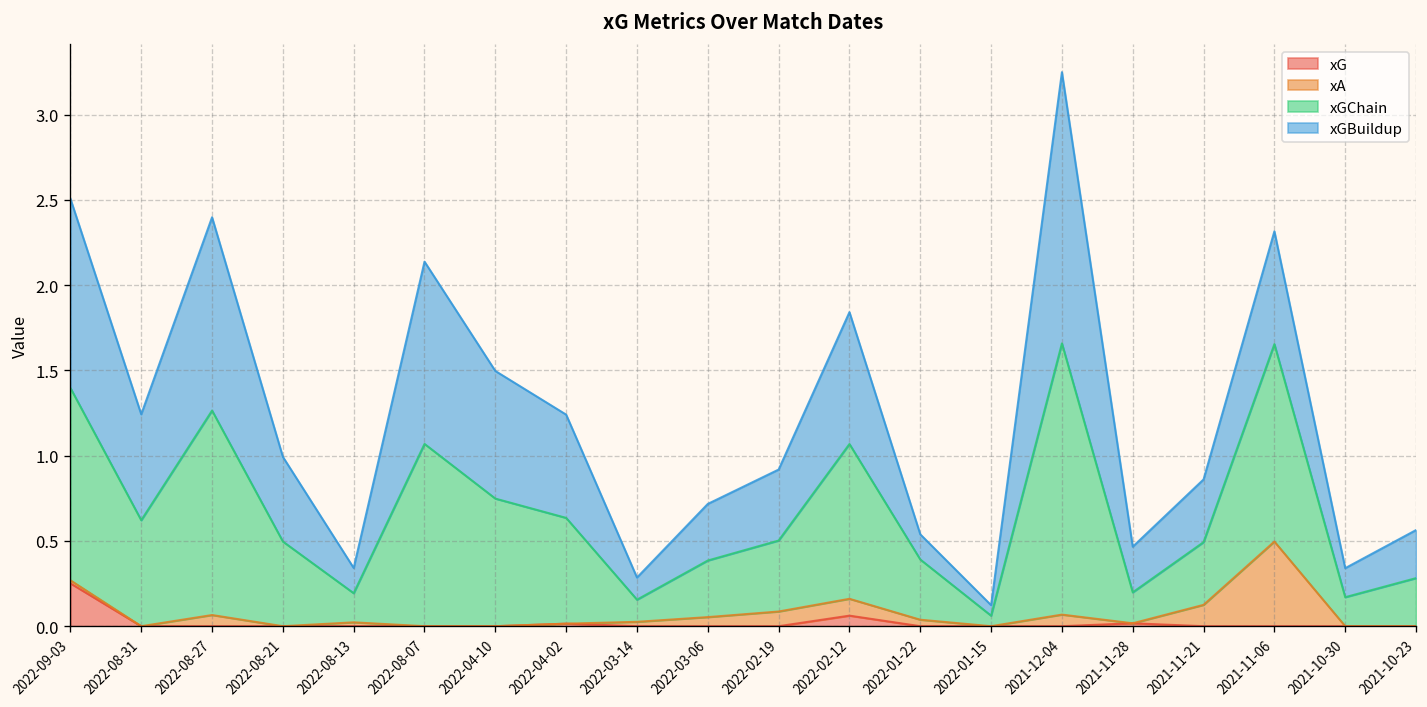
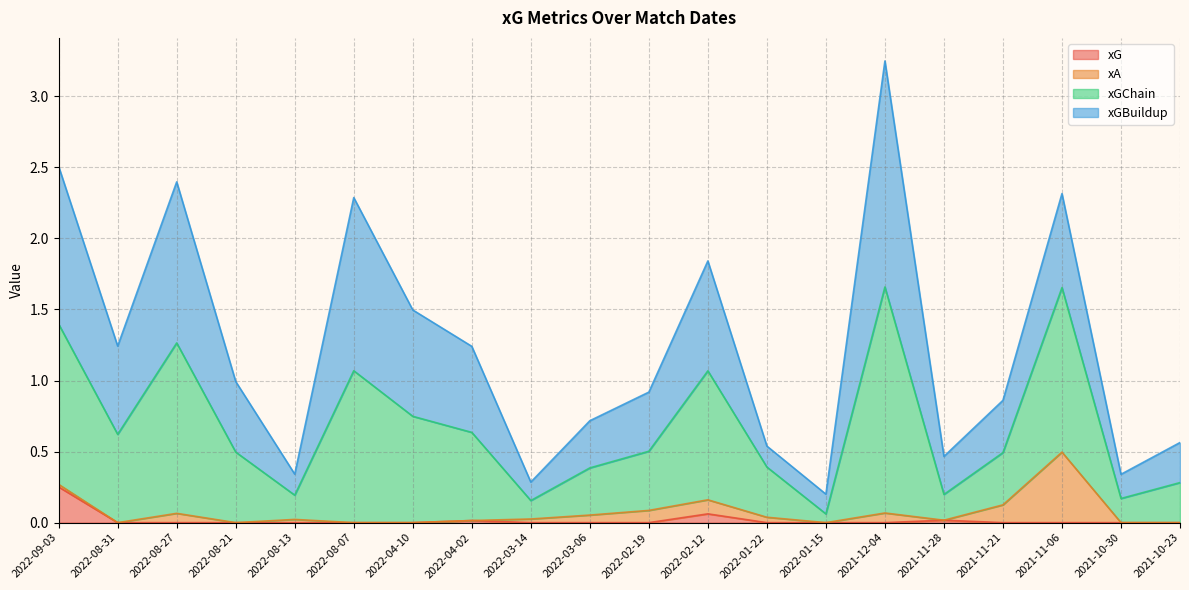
  {
    "xGChain": {
      "2022-09-03": 1.13,
      "2022-08-31": 0.62,
      "2022-08-27": 1.20,
      "2022-08-21": 0.50,
      "2022-08-13": 0.17,
      "2022-08-07": 1.07,
      "2022-04-10": 0.75,
      "2022-04-02": 0.62,
      "2022-03-14": 0.13,
      "2022-03-06": 0.33,
      "2022-02-19": 0.42,
      "2022-02-12": 0.91,
      "2022-01-22": 0.35,
      "2022-01-15": 0.06,
      "2021-12-04": 1.59,
      "2021-11-28": 0.18,
      "2021-11-21": 0.37,
      "2021-11-06": 1.16,
      "2021-10-30": 0.17,
      "2021-10-23": 0.28
    },
    "xGBuildup": {
      "2022-09-03": 1.11,
      "2022-08-31": 0.62,
      "2022-08-27": 1.13,
      "2022-08-21": 0.50,
      "2022-08-13": 0.15,
-     "2022-08-07": 1.07,
+     "2022-08-07": 1.22,
      "2022-04-10": 0.75,
      "2022-04-02": 0.61,
      "2022-03-14": 0.13,
      "2022-03-06": 0.33,
      "2022-02-19": 0.42,
      "2022-02-12": 0.77,
      "2022-01-22": 0.15,
-     "2022-01-15": 0.06,
+     "2022-01-15": 0.14,
      "2021-12-04": 1.59,
      "2021-11-28": 0.27,
      "2021-11-21": 0.37,
      "2021-11-06": 0.66,
      "2021-10-30": 0.17,
      "2021-10-23": 0.28
    }
  }
